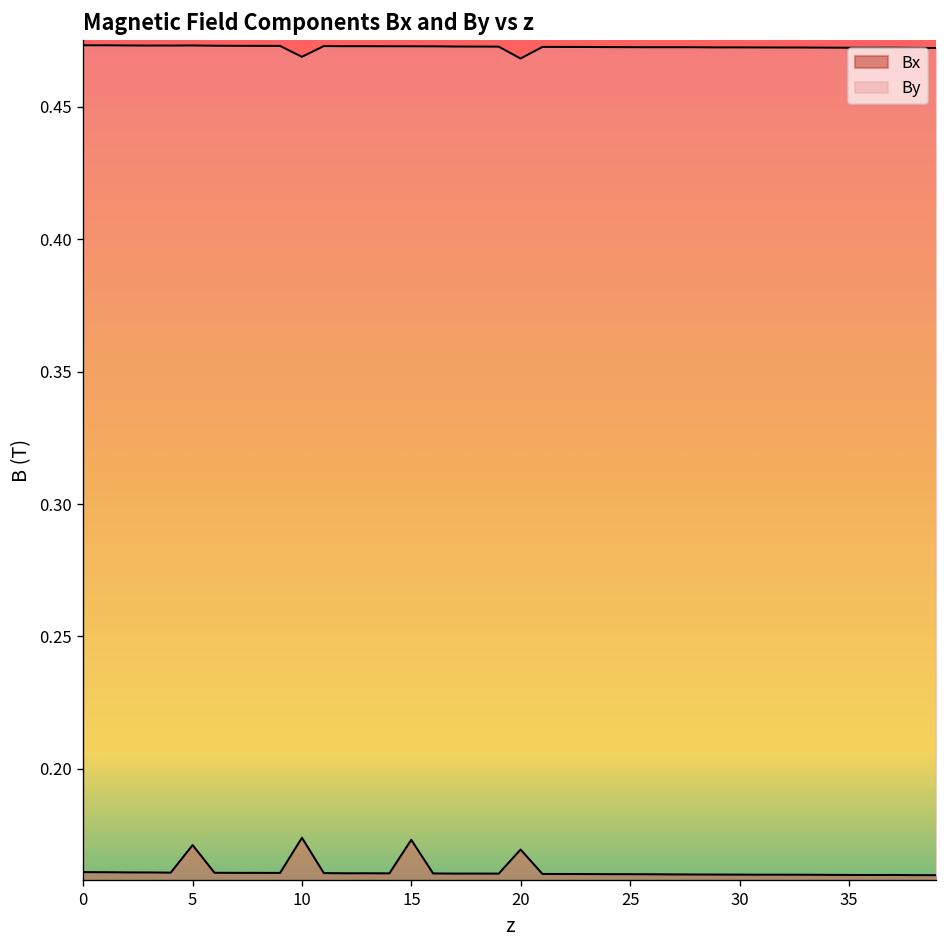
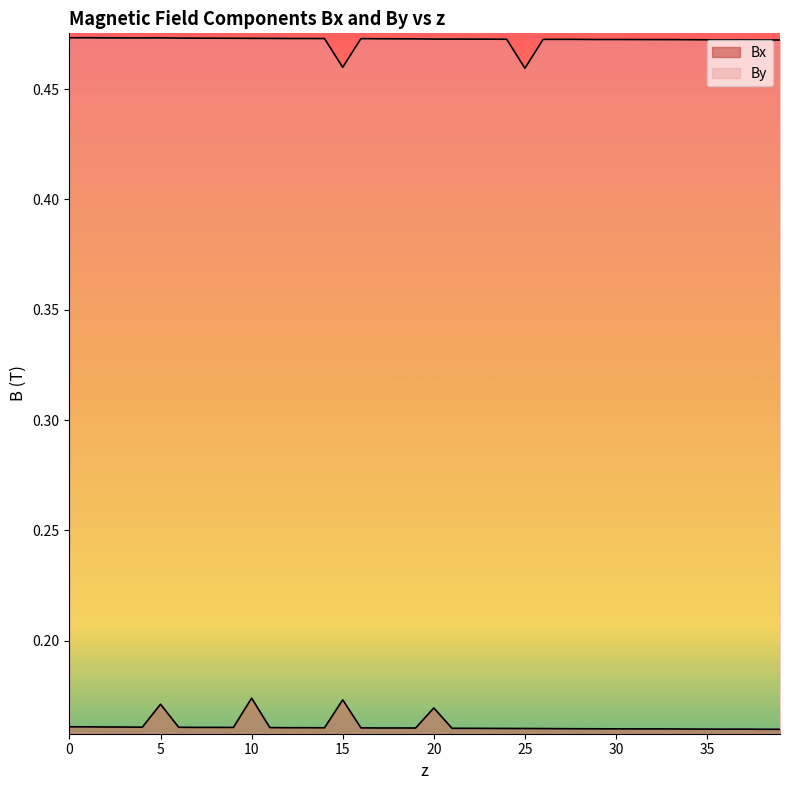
  {
    "Bx": {
      "0": 0.161,
      "5": 0.171,
      "10": 0.174,
      "15": 0.173,
      "20": 0.170,
      "25": 0.160,
      "30": 0.160,
      "35": 0.160
    },
    "By": {
      "0": 0.473,
      "5": 0.473,
-     "10": 0.469,
-     "15": 0.473,
-     "20": 0.468,
-     "25": 0.473,
+     "10": 0.473,
+     "15": 0.460,
+     "20": 0.473,
+     "25": 0.459,
      "30": 0.472,
      "35": 0.472
    }
  }
